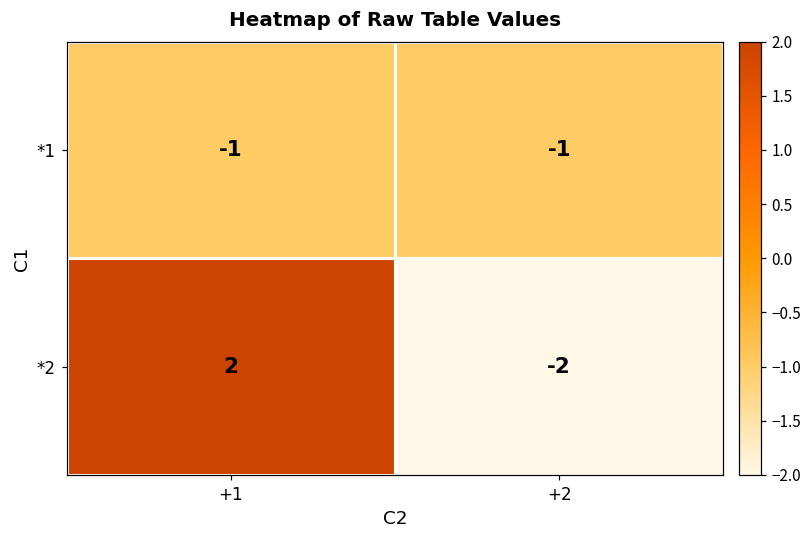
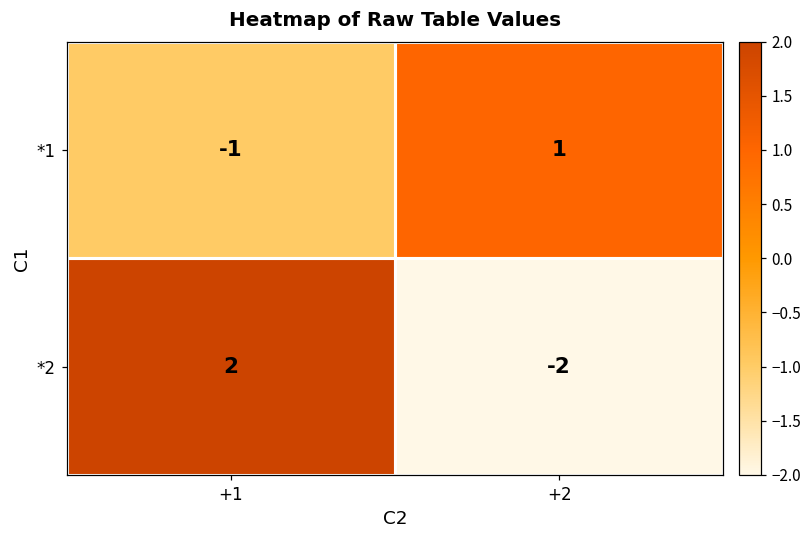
  {
    "*1": {
      "+1": -1,
-     "+2": -1
+     "+2": 1
    },
    "*2": {
      "+1": 2,
      "+2": -2
    }
  }
